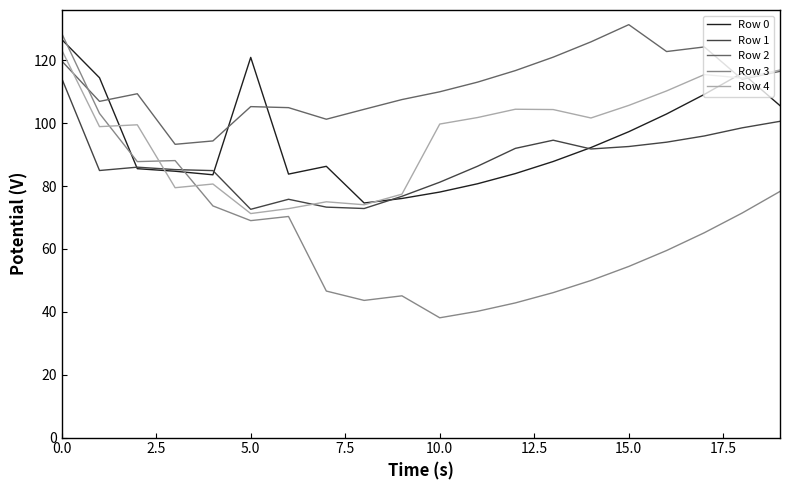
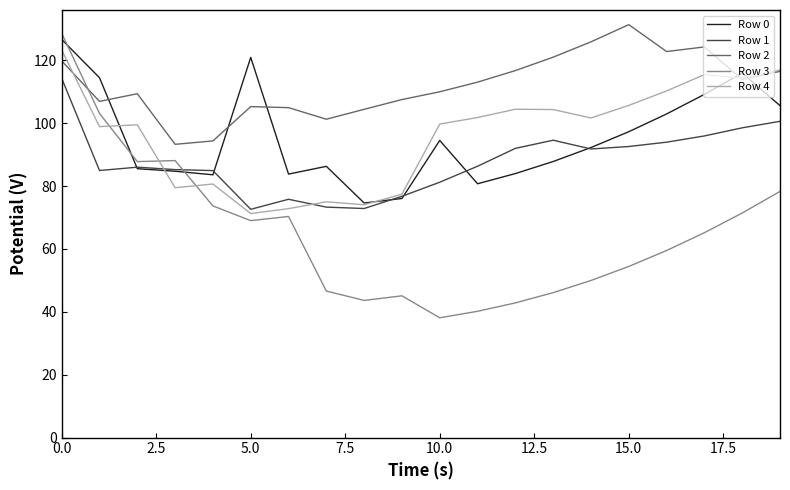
  {
    "Row 0": {
      "0.0": 127,
      "5.0": 121,
-     "10.0": 78,
+     "10.0": 95,
      "15.0": 97
    }
  }
